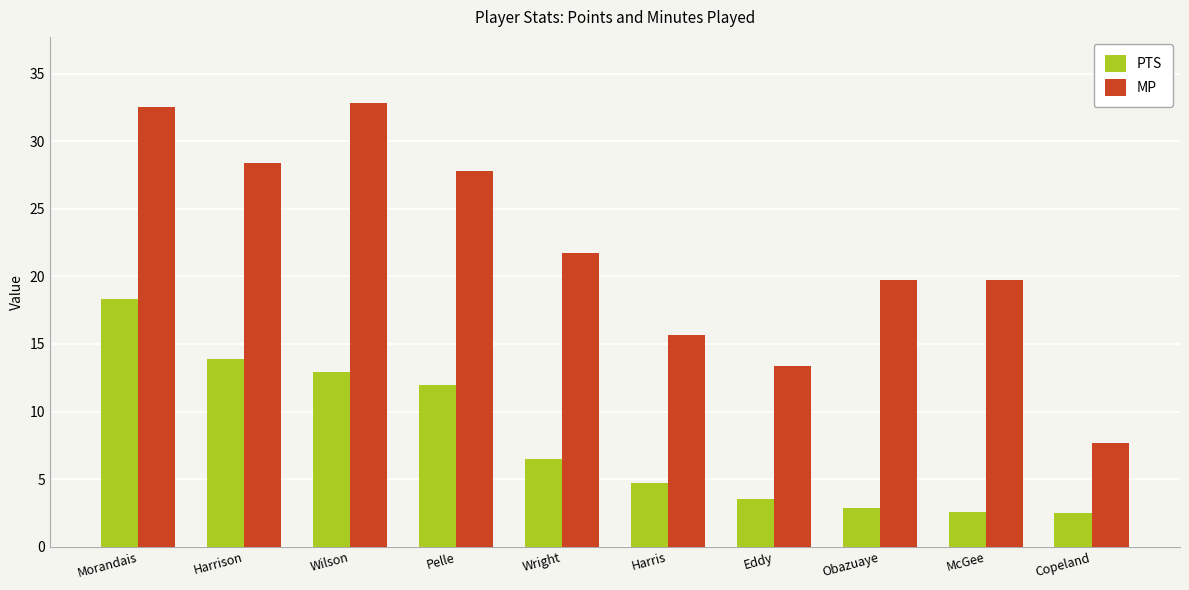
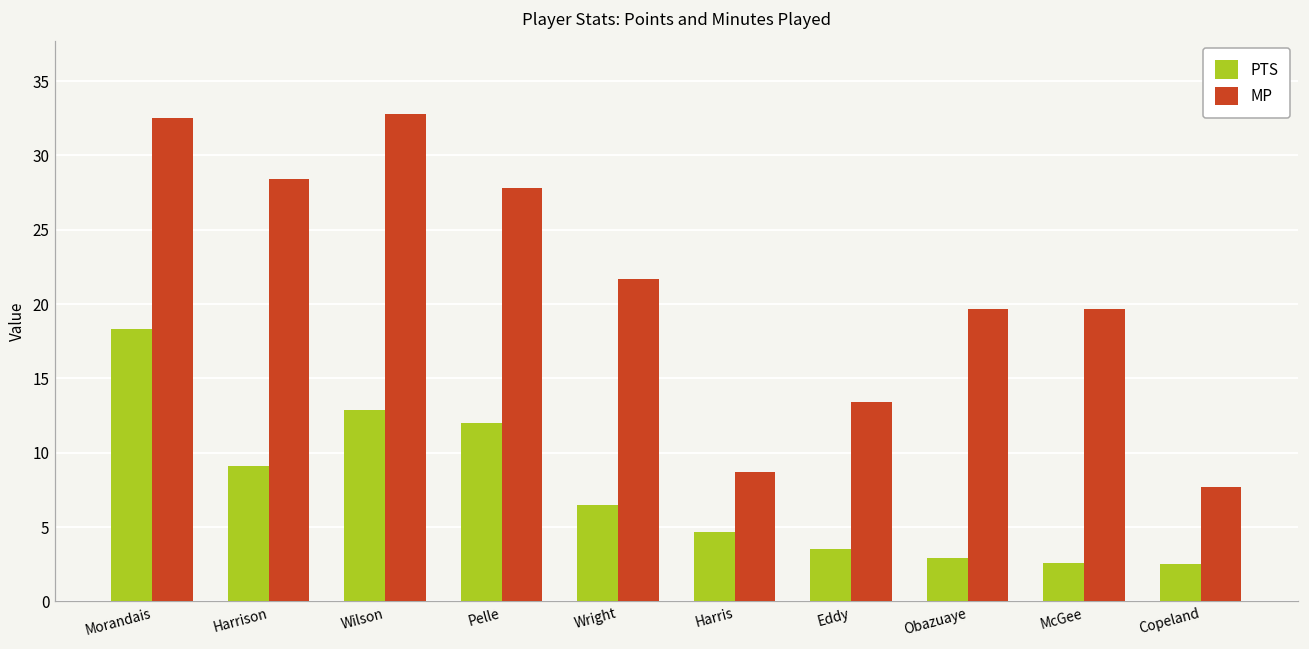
  {
    "PTS": {
      "Morandais": 18.3,
-     "Harrison": 13.9,
+     "Harrison": 9.1,
      "Wilson": 12.9,
      "Pelle": 12.0,
      "Wright": 6.5,
      "Harris": 4.7,
      "Eddy": 3.5,
      "Obazuaye": 2.9,
      "McGee": 2.6,
      "Copeland": 2.5
    },
    "MP": {
      "Morandais": 32.5,
      "Harrison": 28.4,
      "Wilson": 32.8,
      "Pelle": 27.8,
      "Wright": 21.7,
-     "Harris": 15.7,
+     "Harris": 8.7,
      "Eddy": 13.4,
      "Obazuaye": 19.7,
      "McGee": 19.7,
      "Copeland": 7.7
    }
  }
